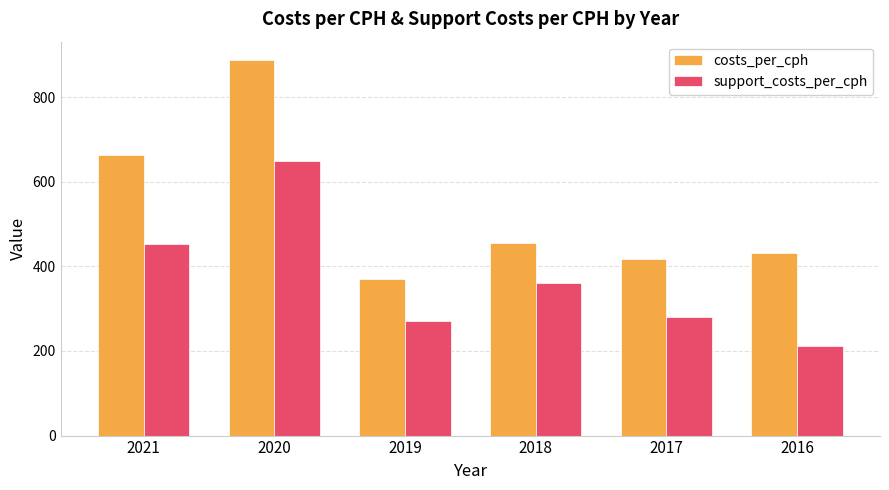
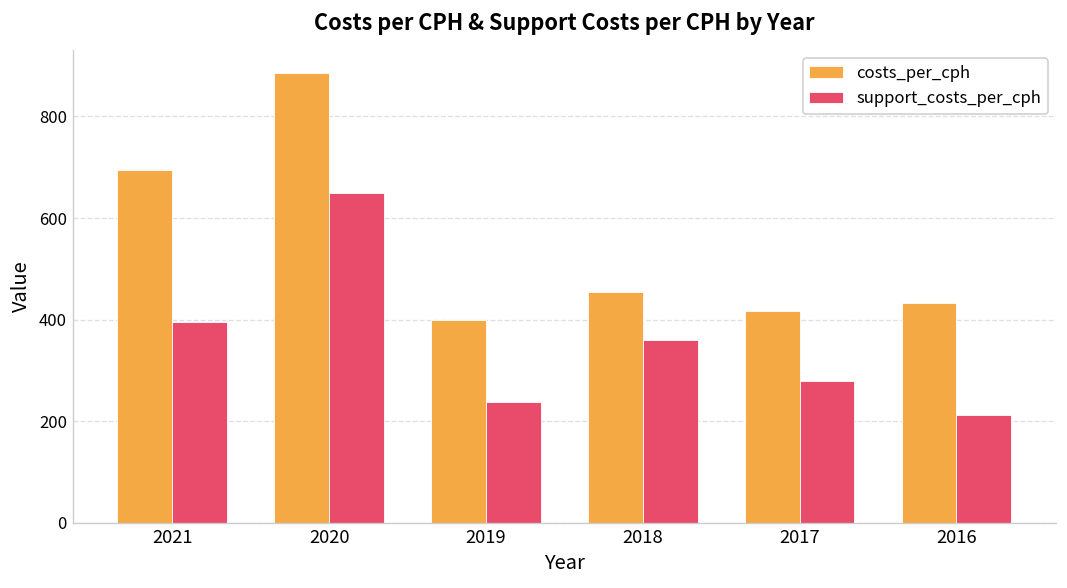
  {
    "costs_per_cph": {
-     "2021": 660,
+     "2021": 690,
      "2020": 890,
-     "2019": 370,
+     "2019": 400,
      "2018": 460,
      "2017": 420,
      "2016": 430
    },
    "support_costs_per_cph": {
-     "2021": 450,
+     "2021": 390,
      "2020": 650,
-     "2019": 270,
+     "2019": 240,
      "2018": 360,
      "2017": 280,
      "2016": 210
    }
  }
